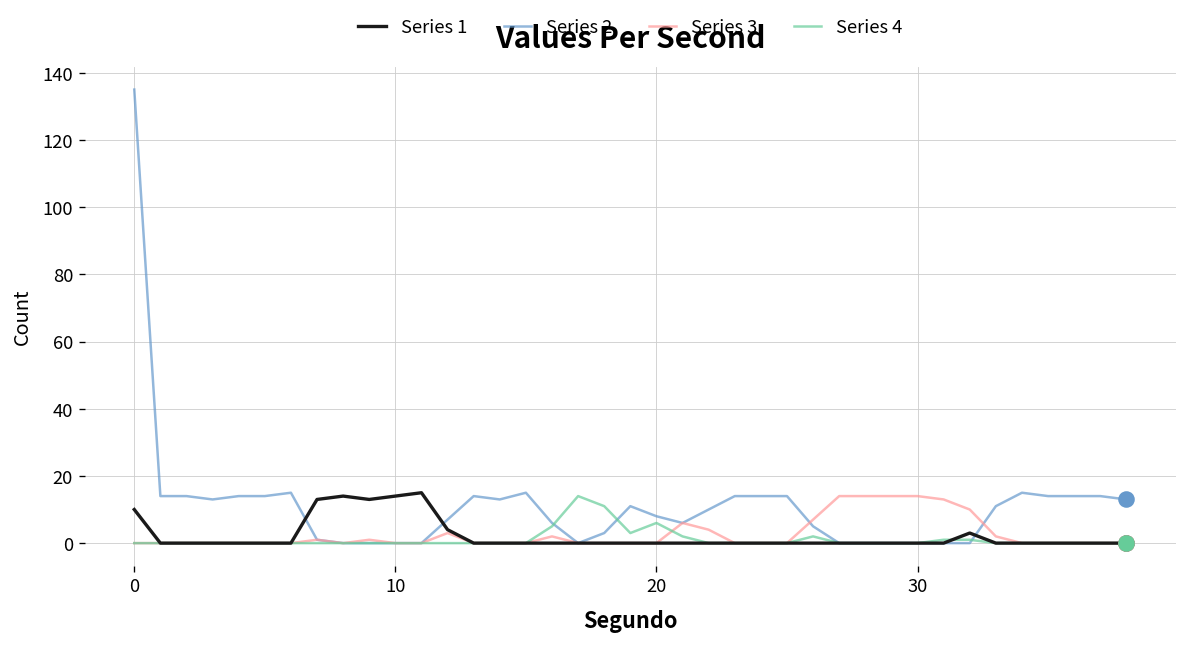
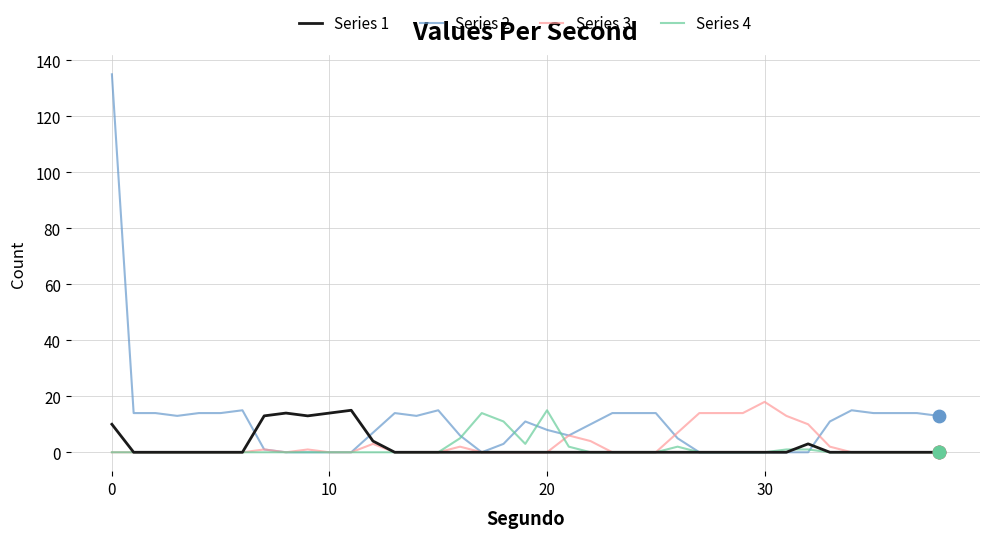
  {
    "Series 3": {
-     "30": 14
+     "30": 18
    },
    "Series 4": {
-     "20": 6
+     "20": 15
    }
  }
